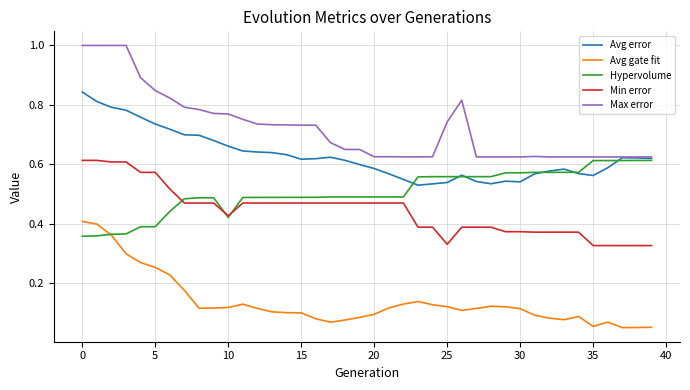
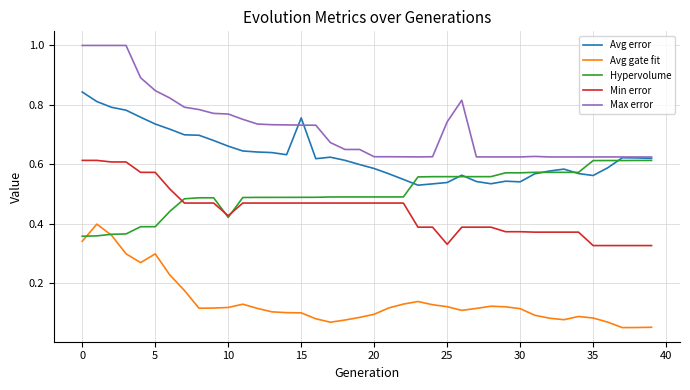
  {
    "Avg error": {
      "0": 0.84,
      "5": 0.74,
      "10": 0.66,
-     "15": 0.62,
+     "15": 0.76,
      "20": 0.59,
      "25": 0.54,
      "30": 0.54,
      "35": 0.56
    },
    "Avg gate fit": {
-     "0": 0.41,
-     "5": 0.25,
+     "0": 0.34,
+     "5": 0.30,
      "10": 0.12,
      "15": 0.10,
      "20": 0.10,
      "25": 0.12,
      "30": 0.12,
-     "35": 0.06
+     "35": 0.08
    },
    "Hypervolume": {
      "0": 0.36,
      "5": 0.39,
      "15": 0.49,
      "20": 0.49,
      "25": 0.56,
      "30": 0.57,
      "35": 0.61
    },
    "Min error": {
      "0": 0.61,
      "5": 0.57,
      "15": 0.47,
      "20": 0.47,
      "25": 0.33,
      "30": 0.37,
      "35": 0.33
    },
    "Max error": {
      "0": 1.00,
      "5": 0.85,
      "10": 0.77,
      "15": 0.73,
      "20": 0.63,
      "25": 0.74,
      "30": 0.63,
      "35": 0.63
    }
  }
